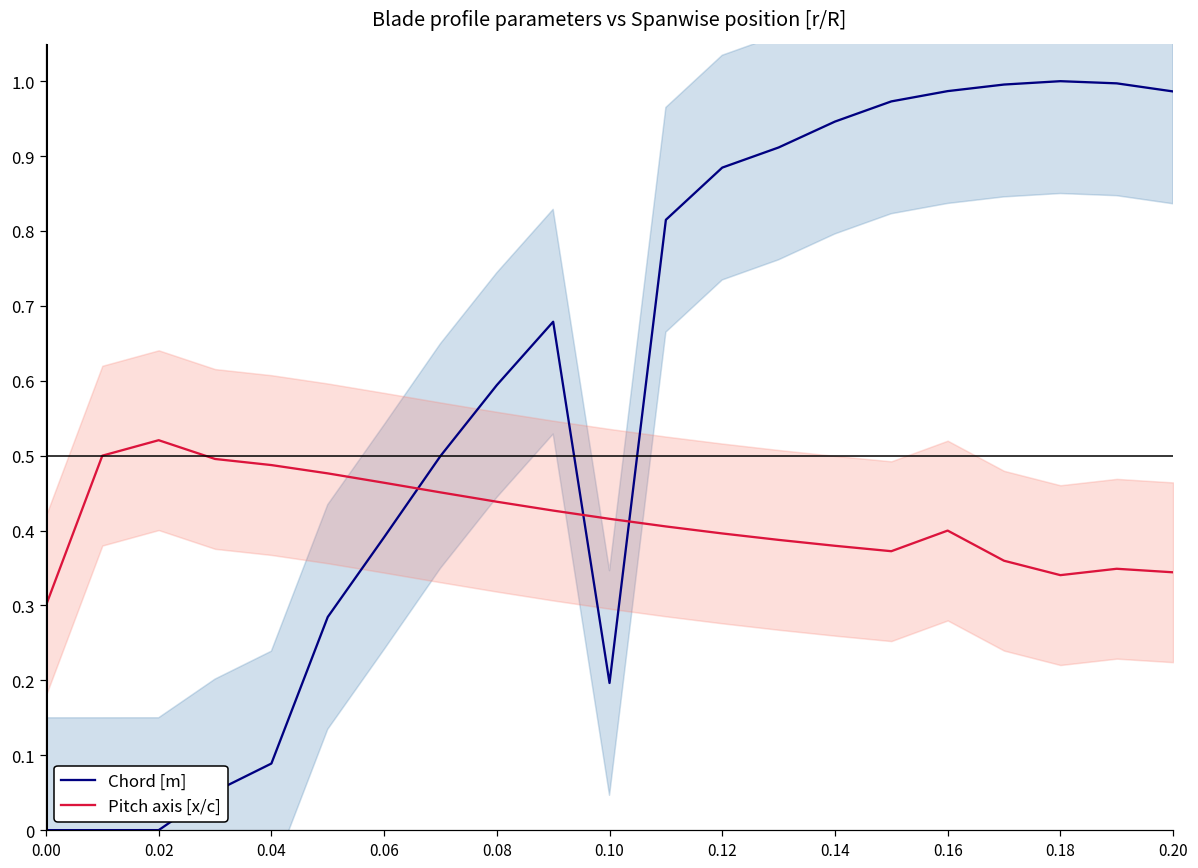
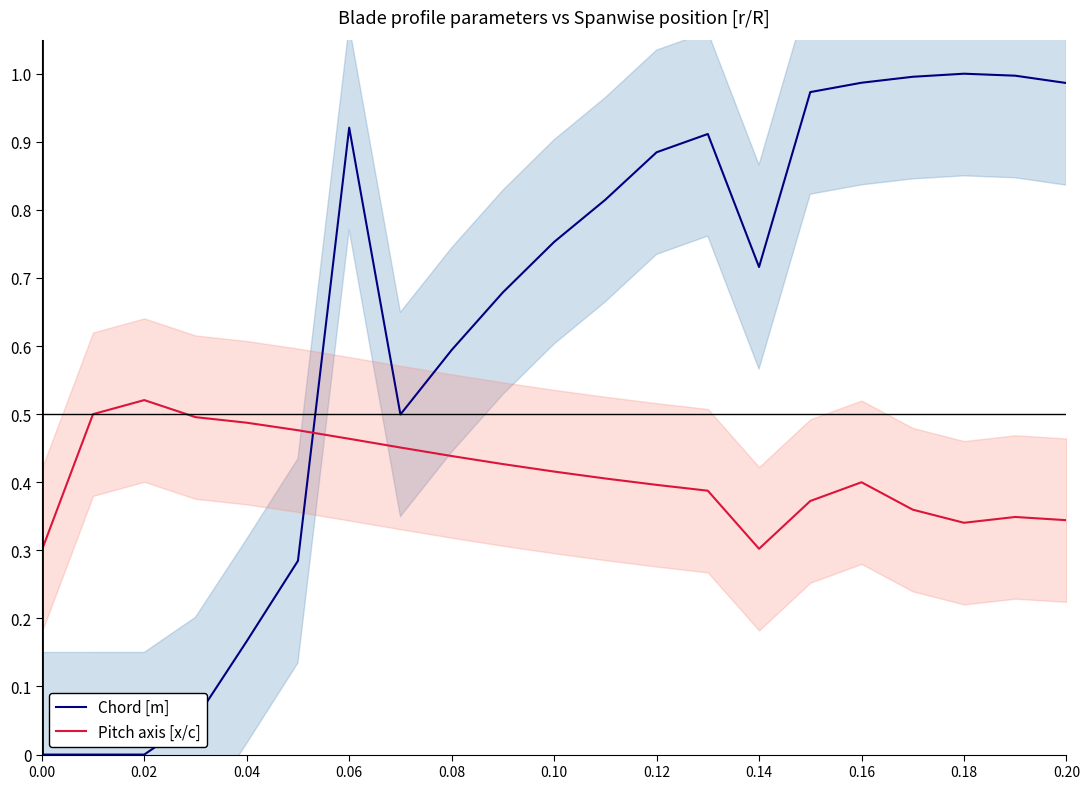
  {
    "Chord [m]": {
      "0.00": 0.00,
      "0.02": 0.00,
-     "0.04": 0.09,
-     "0.06": 0.39,
+     "0.04": 0.17,
+     "0.06": 0.92,
      "0.08": 0.59,
-     "0.10": 0.20,
+     "0.10": 0.75,
      "0.12": 0.88,
-     "0.14": 0.95,
+     "0.14": 0.72,
      "0.16": 0.99,
      "0.18": 1.00,
      "0.20": 0.99
    },
    "Pitch axis [x/c]": {
      "0.00": 0.30,
      "0.02": 0.52,
      "0.04": 0.49,
      "0.06": 0.46,
      "0.08": 0.44,
      "0.10": 0.42,
      "0.12": 0.40,
-     "0.14": 0.38,
+     "0.14": 0.30,
      "0.16": 0.40,
      "0.18": 0.34,
      "0.20": 0.34
    }
  }
